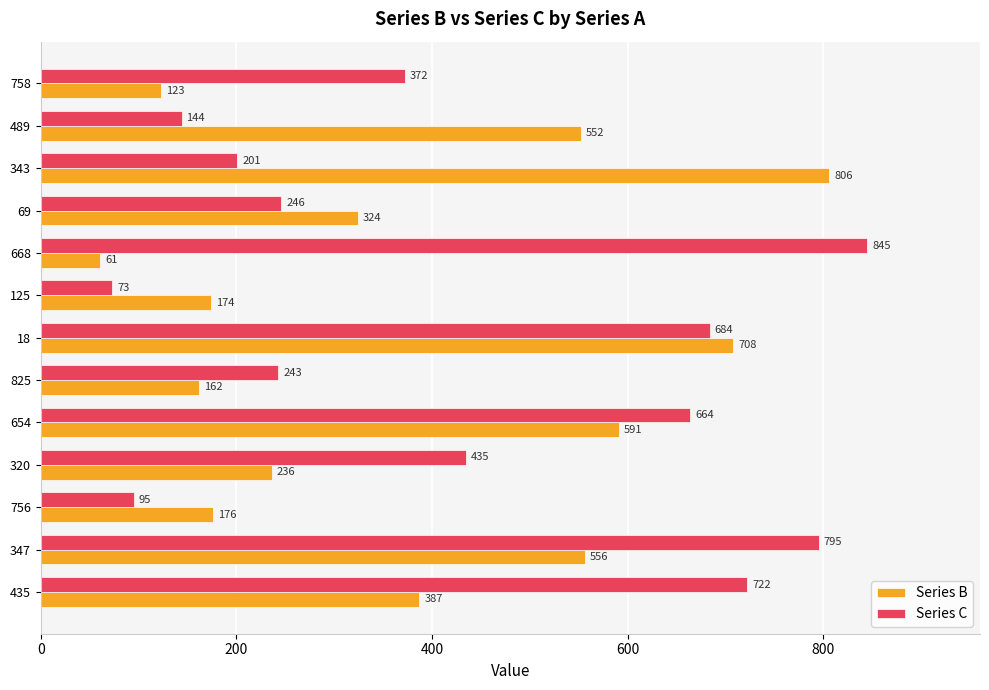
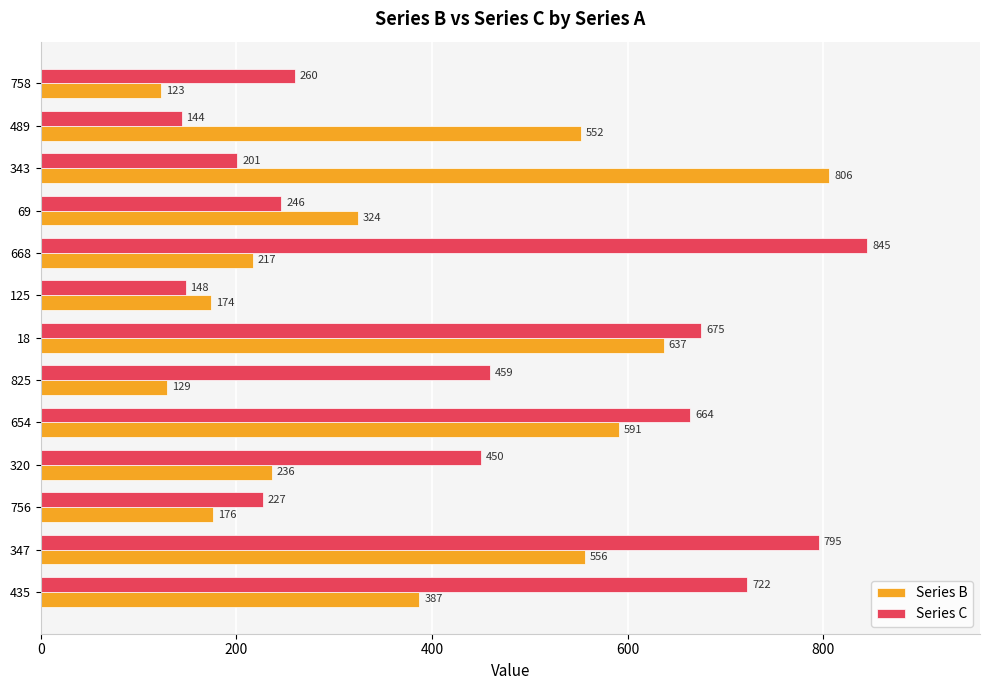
  {
    "Series B": {
      "758": 123,
      "489": 552,
      "343": 806,
      "69": 324,
-     "668": 61,
+     "668": 217,
      "125": 174,
-     "18": 708,
-     "825": 162,
+     "18": 637,
+     "825": 129,
      "654": 591,
      "320": 236,
      "756": 176,
      "347": 556,
      "435": 387
    },
    "Series C": {
-     "758": 372,
+     "758": 260,
      "489": 144,
      "343": 201,
      "69": 246,
      "668": 845,
-     "125": 73,
-     "18": 684,
-     "825": 243,
+     "125": 148,
+     "18": 675,
+     "825": 459,
      "654": 664,
-     "320": 435,
-     "756": 95,
+     "320": 450,
+     "756": 227,
      "347": 795,
      "435": 722
    }
  }
